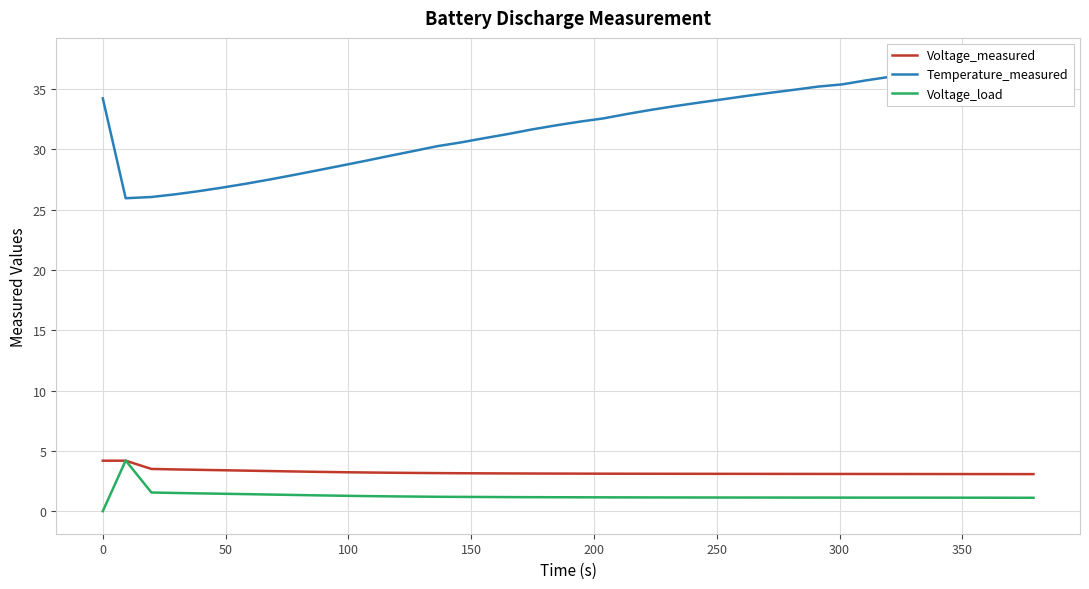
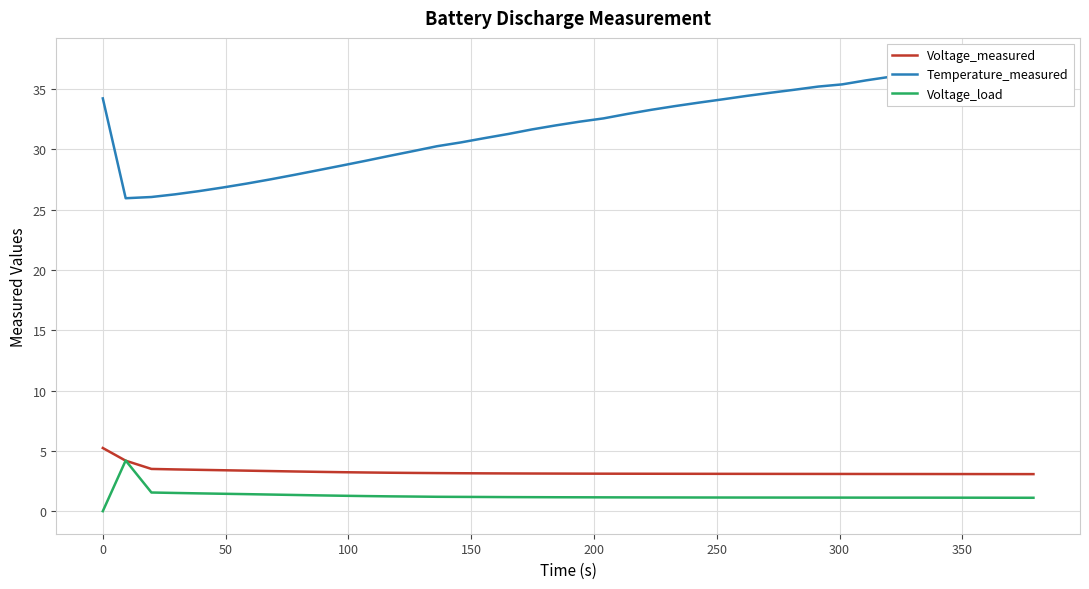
  {
    "Voltage_measured": {
-     "0": 4.2
+     "0": 5.2
    },
    "Temperature_measured": {
      "0": 34.2
    },
    "Voltage_load": {
      "0": 0.0
    }
  }
